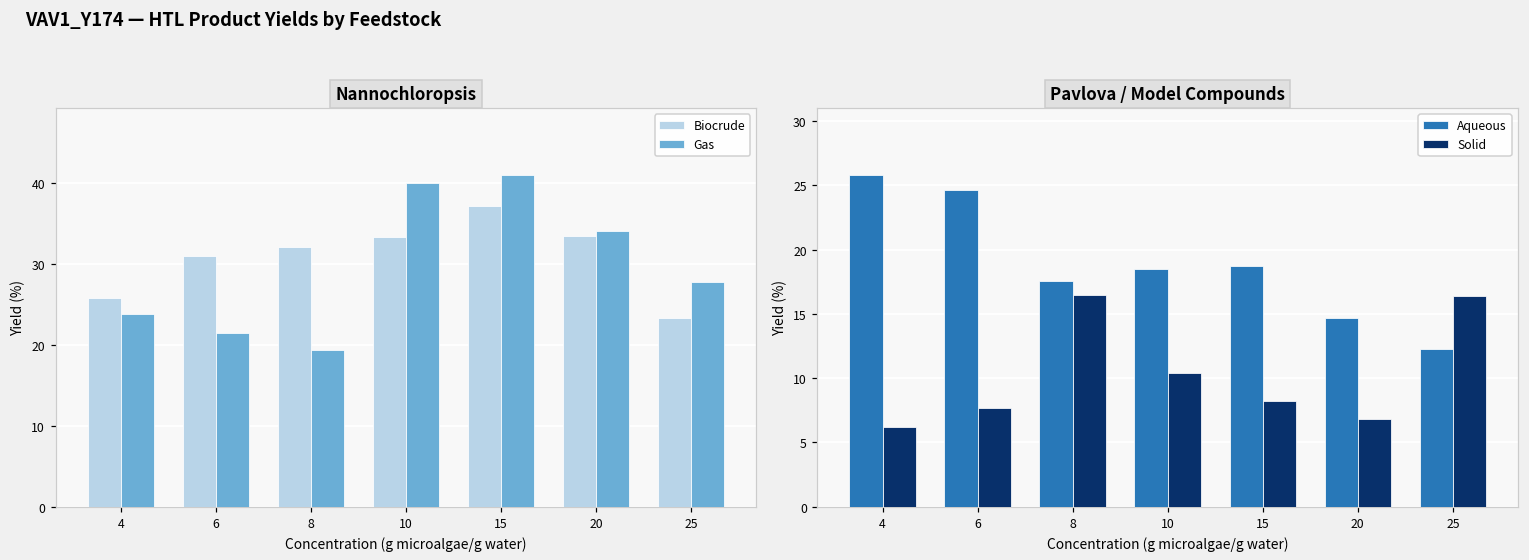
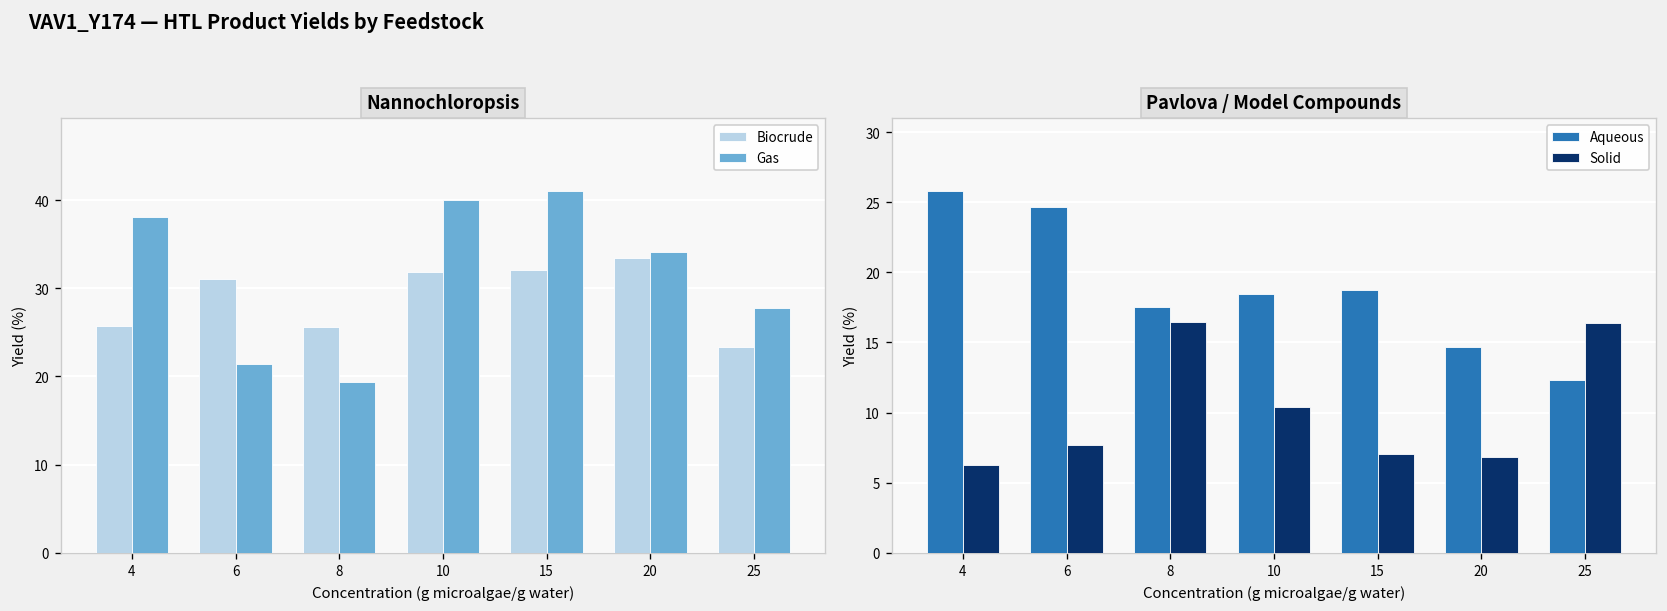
  {
    "Nannochloropsis": {
      "Biocrude": {
        "4": 26,
        "6": 31,
-       "8": 32,
-       "10": 33,
-       "15": 37,
+       "8": 26,
+       "10": 32,
+       "15": 32,
        "20": 33,
        "25": 23
      },
      "Gas": {
-       "4": 24,
+       "4": 38,
        "6": 21,
        "8": 19,
        "10": 40,
        "15": 41,
        "20": 34,
        "25": 28
      }
    },
    "Pavlova / Model Compounds": {
      "Aqueous": {
        "4": 25.8,
        "6": 24.7,
        "8": 17.5,
        "10": 18.5,
        "15": 18.7,
        "20": 14.6,
        "25": 12.3
      },
      "Solid": {
        "4": 6.2,
        "6": 7.7,
        "8": 16.4,
        "10": 10.4,
-       "15": 8.2,
+       "15": 7.0,
        "20": 6.8,
        "25": 16.4
      }
    }
  }
